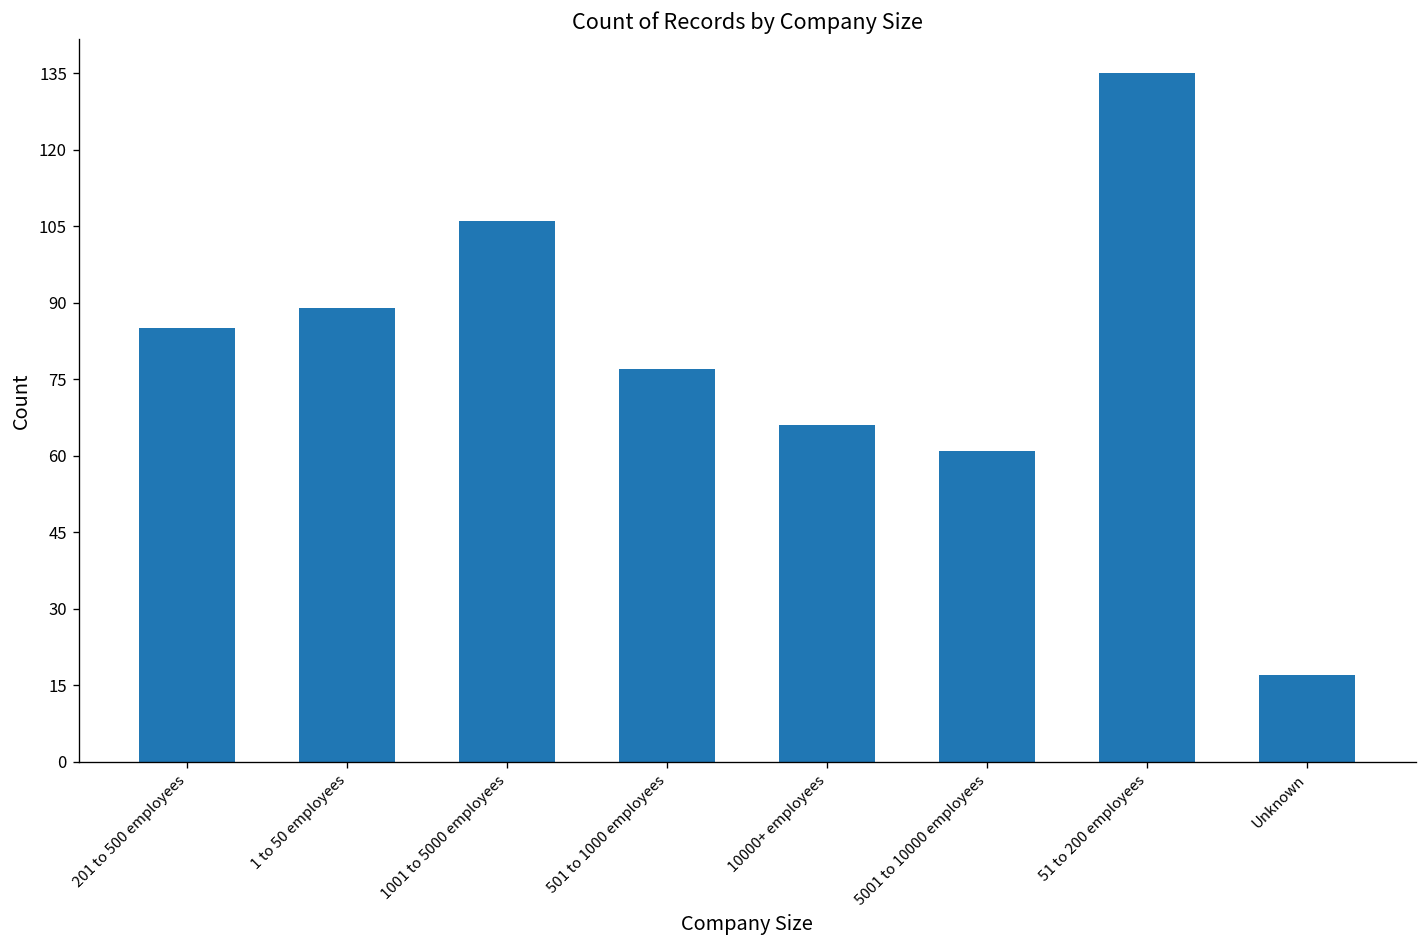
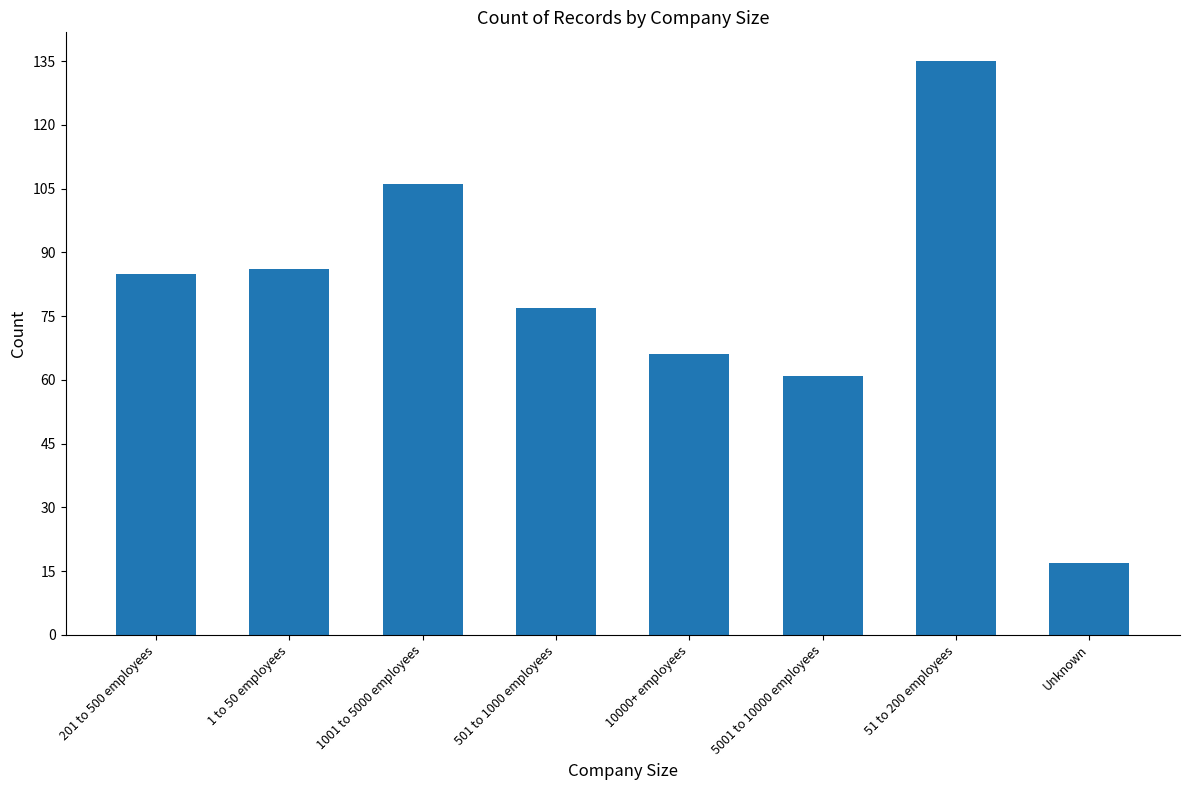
  {
    "201 to 500 employees": 85,
-   "1 to 50 employees": 89,
+   "1 to 50 employees": 86,
    "1001 to 5000 employees": 106,
    "501 to 1000 employees": 77,
    "10000+ employees": 66,
    "5001 to 10000 employees": 61,
    "51 to 200 employees": 135,
    "Unknown": 17
  }
